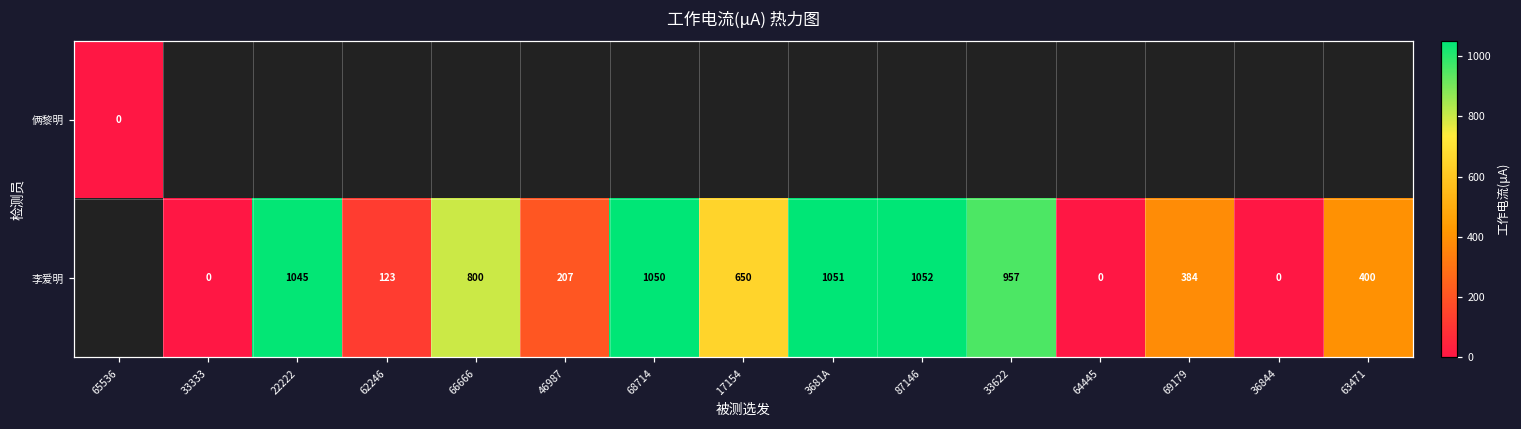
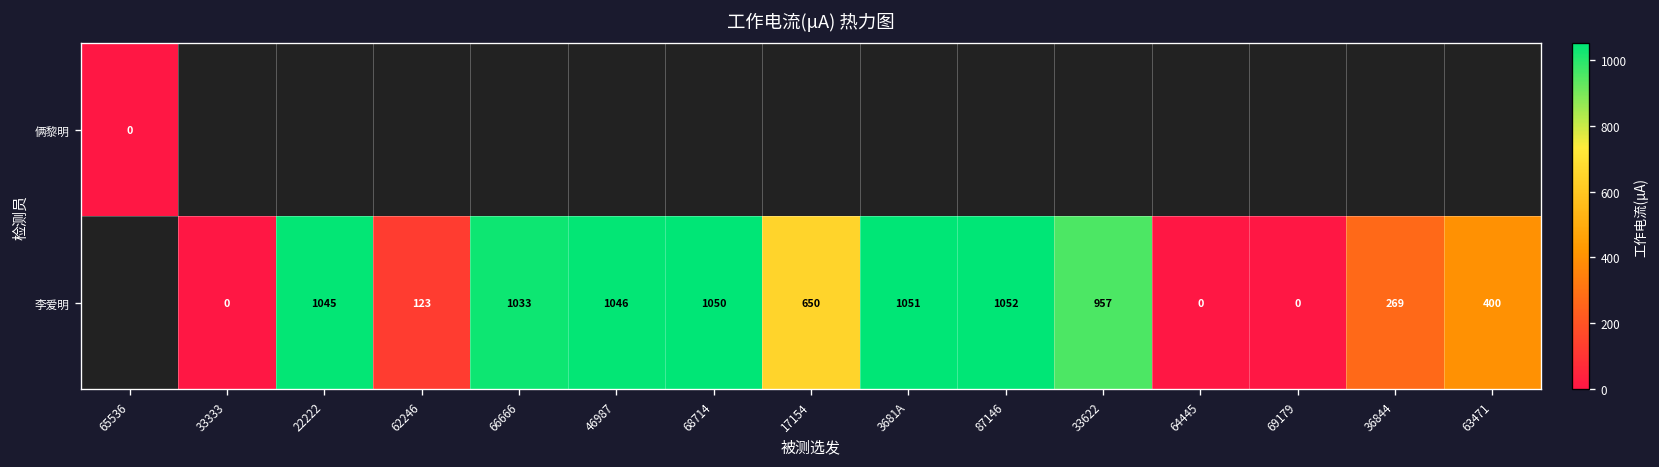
  {
    "俩黎明": {
      "65536": 0
    },
    "李爱明": {
      "33333": 0,
      "22222": 1045,
      "62246": 123,
-     "66666": 800,
-     "46987": 207,
+     "66666": 1033,
+     "46987": 1046,
      "68714": 1050,
      "17154": 650,
      "3681A": 1051,
      "87146": 1052,
      "33622": 957,
      "64445": 0,
-     "69179": 384,
-     "36844": 0,
+     "69179": 0,
+     "36844": 269,
      "63471": 400
    }
  }
